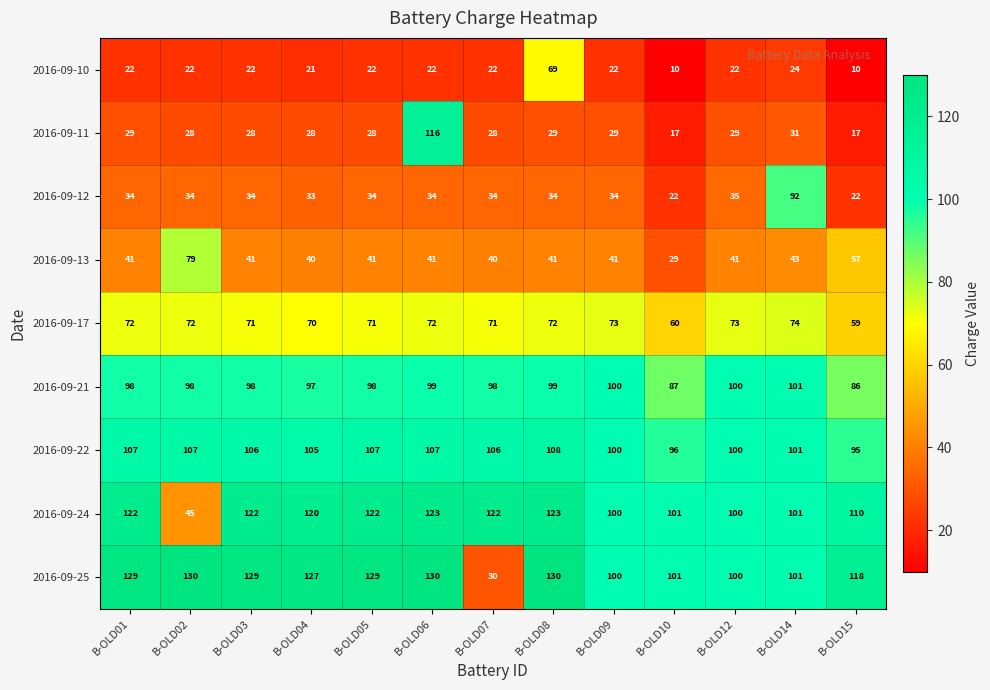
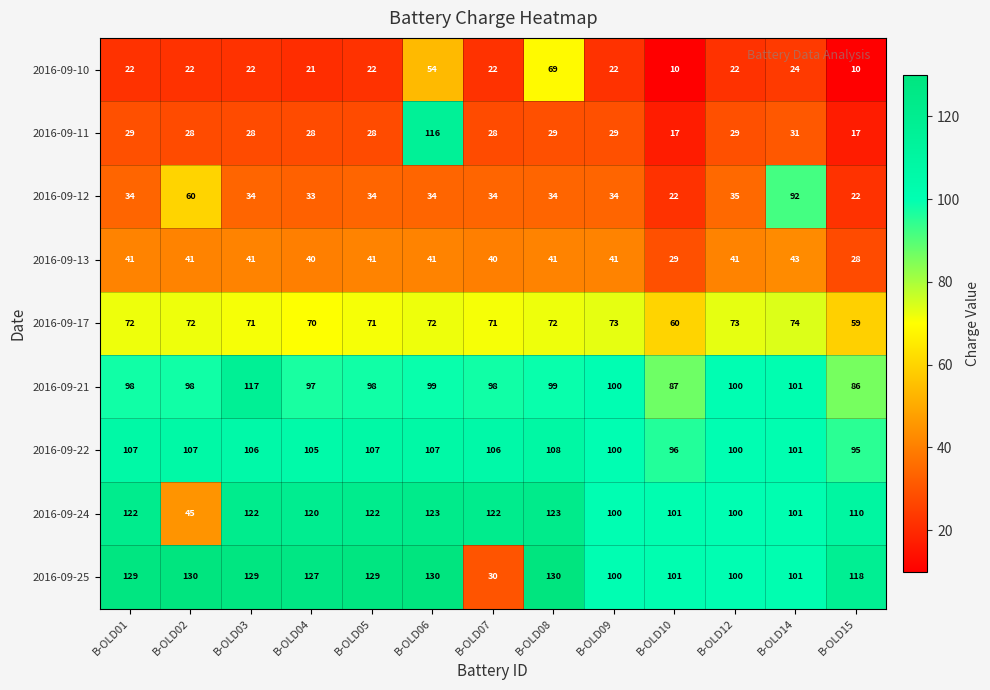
  {
    "2016-09-10": {
      "B-OLD01": 22,
      "B-OLD02": 22,
      "B-OLD03": 22,
      "B-OLD04": 21,
      "B-OLD05": 22,
-     "B-OLD06": 22,
+     "B-OLD06": 54,
      "B-OLD07": 22,
      "B-OLD08": 69,
      "B-OLD09": 22,
      "B-OLD10": 10,
      "B-OLD12": 22,
      "B-OLD15": 10
    },
    "2016-09-11": {
      "B-OLD01": 29,
      "B-OLD02": 28,
      "B-OLD03": 28,
      "B-OLD04": 28,
      "B-OLD05": 28,
      "B-OLD06": 116,
      "B-OLD07": 28,
      "B-OLD08": 29,
      "B-OLD09": 29,
      "B-OLD10": 17,
      "B-OLD12": 29,
      "B-OLD14": 31,
      "B-OLD15": 17
    },
    "2016-09-12": {
      "B-OLD01": 34,
-     "B-OLD02": 34,
+     "B-OLD02": 60,
      "B-OLD03": 34,
      "B-OLD04": 33,
      "B-OLD05": 34,
      "B-OLD06": 34,
      "B-OLD07": 34,
      "B-OLD08": 34,
      "B-OLD09": 34,
      "B-OLD10": 22,
      "B-OLD12": 35,
      "B-OLD14": 92,
      "B-OLD15": 22
    },
    "2016-09-13": {
      "B-OLD01": 41,
-     "B-OLD02": 79,
+     "B-OLD02": 41,
      "B-OLD03": 41,
      "B-OLD04": 40,
      "B-OLD05": 41,
      "B-OLD06": 41,
      "B-OLD07": 40,
      "B-OLD08": 41,
      "B-OLD09": 41,
      "B-OLD10": 29,
      "B-OLD12": 41,
      "B-OLD14": 43,
-     "B-OLD15": 57
+     "B-OLD15": 28
    },
    "2016-09-17": {
      "B-OLD01": 72,
      "B-OLD02": 72,
      "B-OLD03": 71,
      "B-OLD04": 70,
      "B-OLD05": 71,
      "B-OLD06": 72,
      "B-OLD07": 71,
      "B-OLD08": 72,
      "B-OLD09": 73,
      "B-OLD10": 60,
      "B-OLD12": 73,
      "B-OLD14": 74,
      "B-OLD15": 59
    },
    "2016-09-21": {
      "B-OLD01": 98,
      "B-OLD02": 98,
-     "B-OLD03": 98,
+     "B-OLD03": 117,
      "B-OLD04": 97,
      "B-OLD05": 98,
      "B-OLD06": 99,
      "B-OLD07": 98,
      "B-OLD08": 99,
      "B-OLD09": 100,
      "B-OLD10": 87,
      "B-OLD12": 100,
      "B-OLD14": 101,
      "B-OLD15": 86
    },
    "2016-09-22": {
      "B-OLD01": 107,
      "B-OLD02": 107,
      "B-OLD03": 106,
      "B-OLD04": 105,
      "B-OLD05": 107,
      "B-OLD06": 107,
      "B-OLD07": 106,
      "B-OLD08": 108,
      "B-OLD09": 100,
      "B-OLD10": 96,
      "B-OLD12": 100,
      "B-OLD14": 101,
      "B-OLD15": 95
    },
    "2016-09-24": {
      "B-OLD01": 122,
      "B-OLD02": 45,
      "B-OLD03": 122,
      "B-OLD04": 120,
      "B-OLD05": 122,
      "B-OLD06": 123,
      "B-OLD07": 122,
      "B-OLD08": 123,
      "B-OLD09": 100,
      "B-OLD10": 101,
      "B-OLD12": 100,
      "B-OLD14": 101,
      "B-OLD15": 110
    },
    "2016-09-25": {
      "B-OLD01": 129,
      "B-OLD02": 130,
      "B-OLD03": 129,
      "B-OLD04": 127,
      "B-OLD05": 129,
      "B-OLD06": 130,
      "B-OLD07": 30,
      "B-OLD08": 130,
      "B-OLD09": 100,
      "B-OLD10": 101,
      "B-OLD12": 100,
      "B-OLD14": 101,
      "B-OLD15": 118
    }
  }
